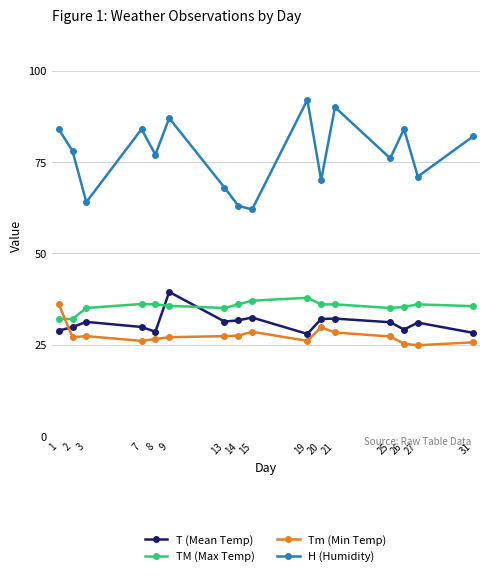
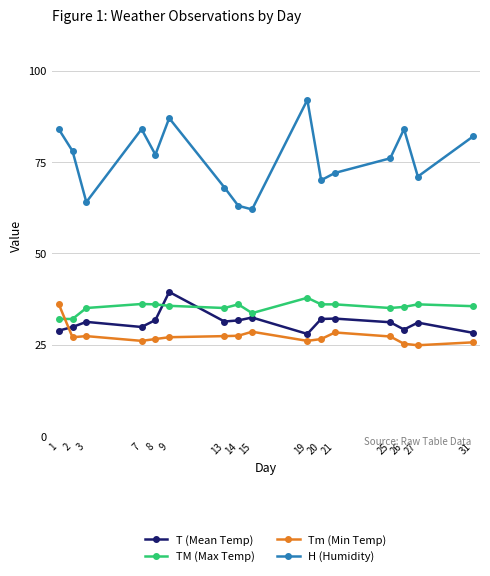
  {
    "T (Mean Temp)": {
      "1": 29,
      "2": 30,
      "3": 31,
      "7": 30,
-     "8": 29,
+     "8": 32,
      "9": 39,
      "13": 31,
      "14": 32,
      "15": 32,
      "19": 28,
      "20": 32,
      "21": 32,
      "25": 31,
      "26": 29,
      "27": 31,
      "31": 28
    },
    "TM (Max Temp)": {
      "1": 32,
      "2": 32,
      "3": 35,
      "7": 36,
      "8": 36,
      "9": 36,
      "13": 35,
      "14": 36,
-     "15": 37,
+     "15": 34,
      "19": 38,
      "20": 36,
      "21": 36,
      "25": 35,
      "26": 35,
      "27": 36,
      "31": 36
    },
    "Tm (Min Temp)": {
      "1": 36,
      "2": 27,
      "3": 27,
      "7": 26,
      "8": 27,
      "9": 27,
      "13": 27,
      "14": 27,
      "15": 29,
      "19": 26,
-     "20": 30,
+     "20": 27,
      "21": 28,
      "25": 27,
      "26": 25,
      "27": 25,
      "31": 26
    },
    "H (Humidity)": {
      "1": 84,
      "2": 78,
      "3": 64,
      "7": 84,
      "8": 77,
      "9": 87,
      "13": 68,
      "14": 63,
      "15": 62,
      "19": 92,
      "20": 70,
-     "21": 90,
+     "21": 72,
      "25": 76,
      "26": 84,
      "27": 71,
      "31": 82
    }
  }
